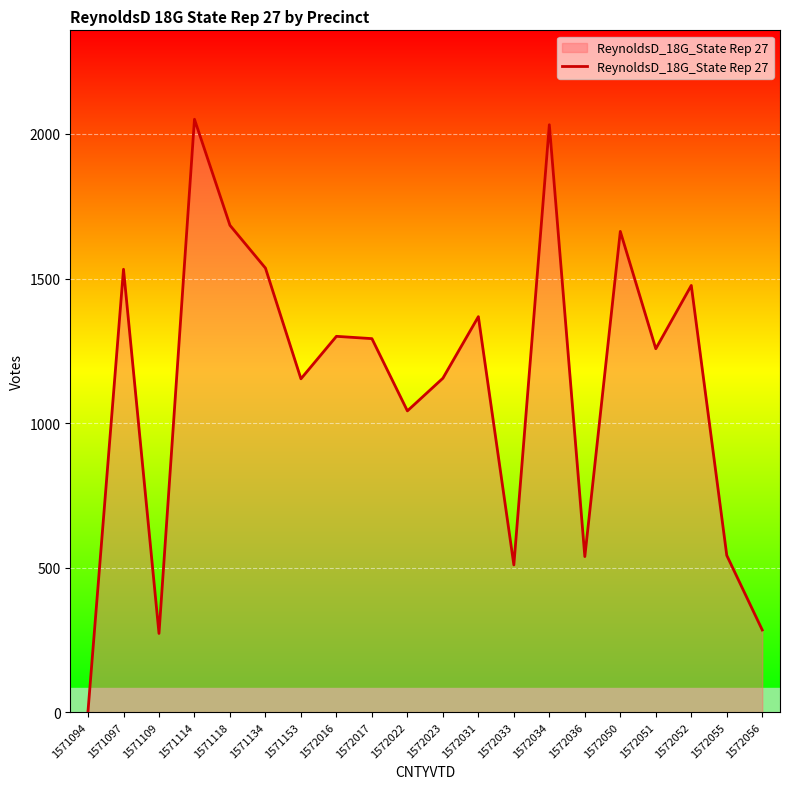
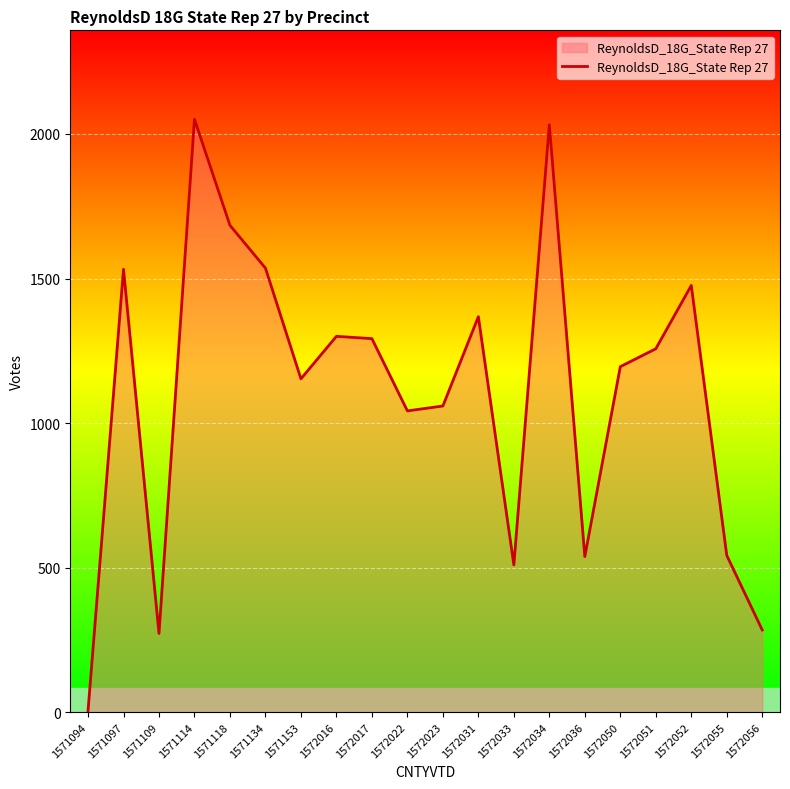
  {
    "1571097": 1530,
    "1571109": 270,
    "1571114": 2050,
    "1571118": 1680,
    "1571134": 1540,
    "1571153": 1150,
    "1572016": 1300,
    "1572017": 1290,
    "1572022": 1040,
-   "1572023": 1160,
+   "1572023": 1060,
    "1572031": 1370,
    "1572033": 510,
    "1572034": 2030,
    "1572036": 540,
-   "1572050": 1660,
+   "1572050": 1200,
    "1572051": 1260,
    "1572052": 1480,
    "1572055": 540,
    "1572056": 280
  }
